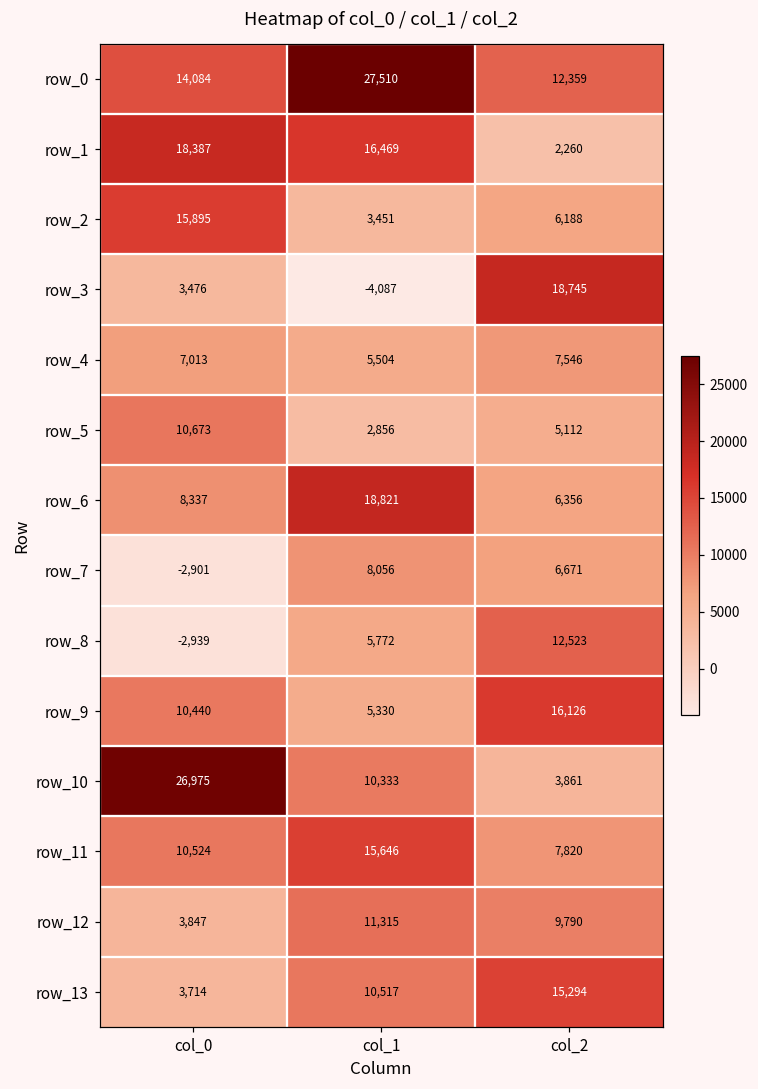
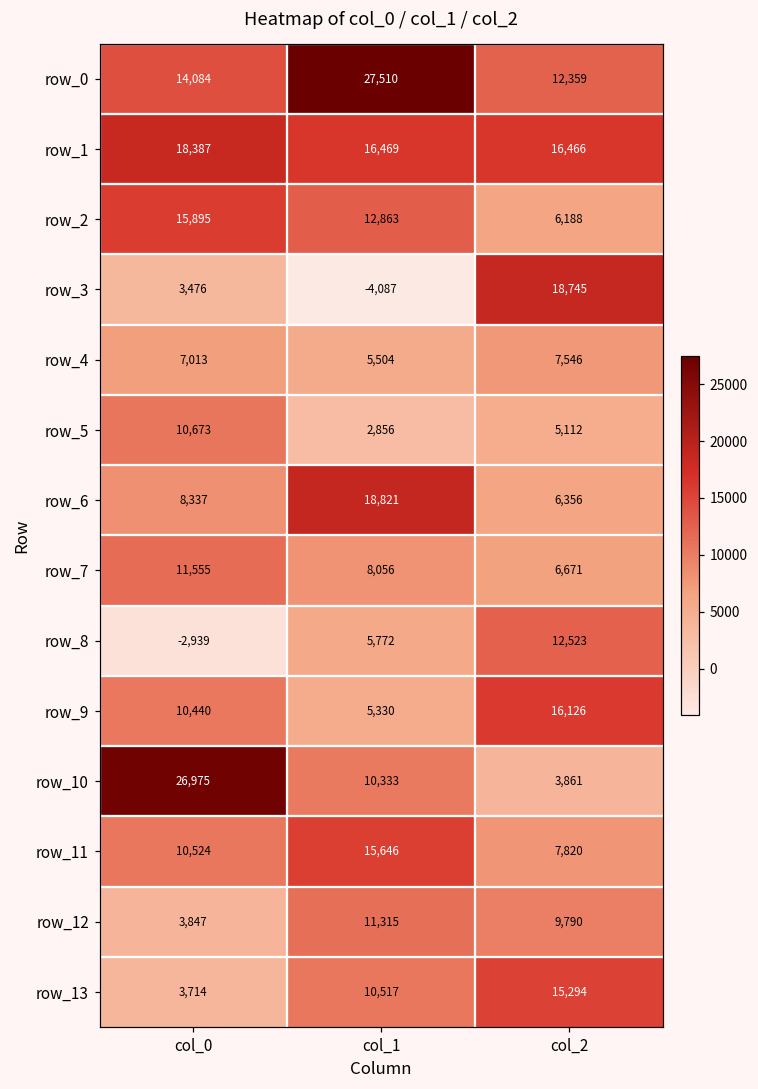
  {
    "row_0": {
      "col_0": "14,084",
      "col_1": "27,510",
      "col_2": "12,359"
    },
    "row_1": {
      "col_0": "18,387",
      "col_1": "16,469",
-     "col_2": "2,260"
+     "col_2": "16,466"
    },
    "row_2": {
      "col_0": "15,895",
-     "col_1": "3,451",
+     "col_1": "12,863",
      "col_2": "6,188"
    },
    "row_3": {
      "col_0": "3,476",
      "col_1": "-4,087",
      "col_2": "18,745"
    },
    "row_4": {
      "col_0": "7,013",
      "col_1": "5,504",
      "col_2": "7,546"
    },
    "row_5": {
      "col_0": "10,673",
      "col_1": "2,856",
      "col_2": "5,112"
    },
    "row_6": {
      "col_0": "8,337",
      "col_1": "18,821",
      "col_2": "6,356"
    },
    "row_7": {
-     "col_0": "-2,901",
+     "col_0": "11,555",
      "col_1": "8,056",
      "col_2": "6,671"
    },
    "row_8": {
      "col_0": "-2,939",
      "col_1": "5,772",
      "col_2": "12,523"
    },
    "row_9": {
      "col_0": "10,440",
      "col_1": "5,330",
      "col_2": "16,126"
    },
    "row_10": {
      "col_0": "26,975",
      "col_1": "10,333",
      "col_2": "3,861"
    },
    "row_11": {
      "col_0": "10,524",
      "col_1": "15,646",
      "col_2": "7,820"
    },
    "row_12": {
      "col_0": "3,847",
      "col_1": "11,315",
      "col_2": "9,790"
    },
    "row_13": {
      "col_0": "3,714",
      "col_1": "10,517",
      "col_2": "15,294"
    }
  }
